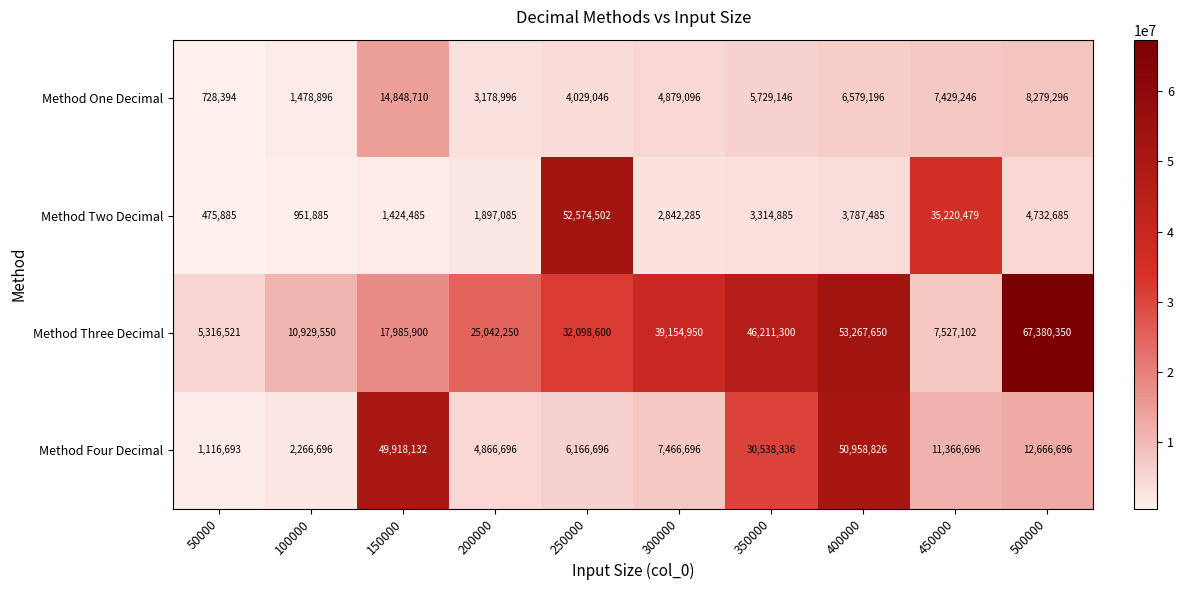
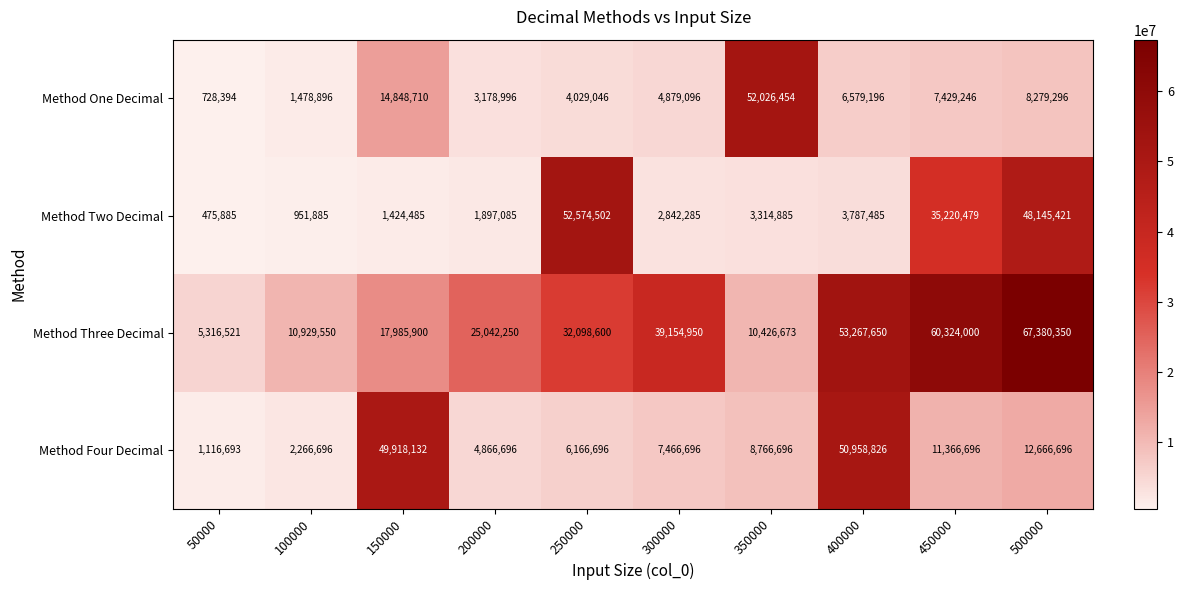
  {
    "Method One Decimal": {
      "50000": "728,394",
      "100000": "1,478,896",
      "150000": "14,848,710",
      "200000": "3,178,996",
      "250000": "4,029,046",
      "300000": "4,879,096",
-     "350000": "5,729,146",
+     "350000": "52,026,454",
      "400000": "6,579,196",
      "450000": "7,429,246",
      "500000": "8,279,296"
    },
    "Method Two Decimal": {
      "50000": "475,885",
      "100000": "951,885",
      "150000": "1,424,485",
      "200000": "1,897,085",
      "250000": "52,574,502",
      "300000": "2,842,285",
      "350000": "3,314,885",
      "400000": "3,787,485",
      "450000": "35,220,479",
-     "500000": "4,732,685"
+     "500000": "48,145,421"
    },
    "Method Three Decimal": {
      "50000": "5,316,521",
      "100000": "10,929,550",
      "150000": "17,985,900",
      "200000": "25,042,250",
      "250000": "32,098,600",
      "300000": "39,154,950",
-     "350000": "46,211,300",
+     "350000": "10,426,673",
      "400000": "53,267,650",
-     "450000": "7,527,102",
+     "450000": "60,324,000",
      "500000": "67,380,350"
    },
    "Method Four Decimal": {
      "50000": "1,116,693",
      "100000": "2,266,696",
      "150000": "49,918,132",
      "200000": "4,866,696",
      "250000": "6,166,696",
      "300000": "7,466,696",
-     "350000": "30,538,336",
+     "350000": "8,766,696",
      "400000": "50,958,826",
      "450000": "11,366,696",
      "500000": "12,666,696"
    }
  }
